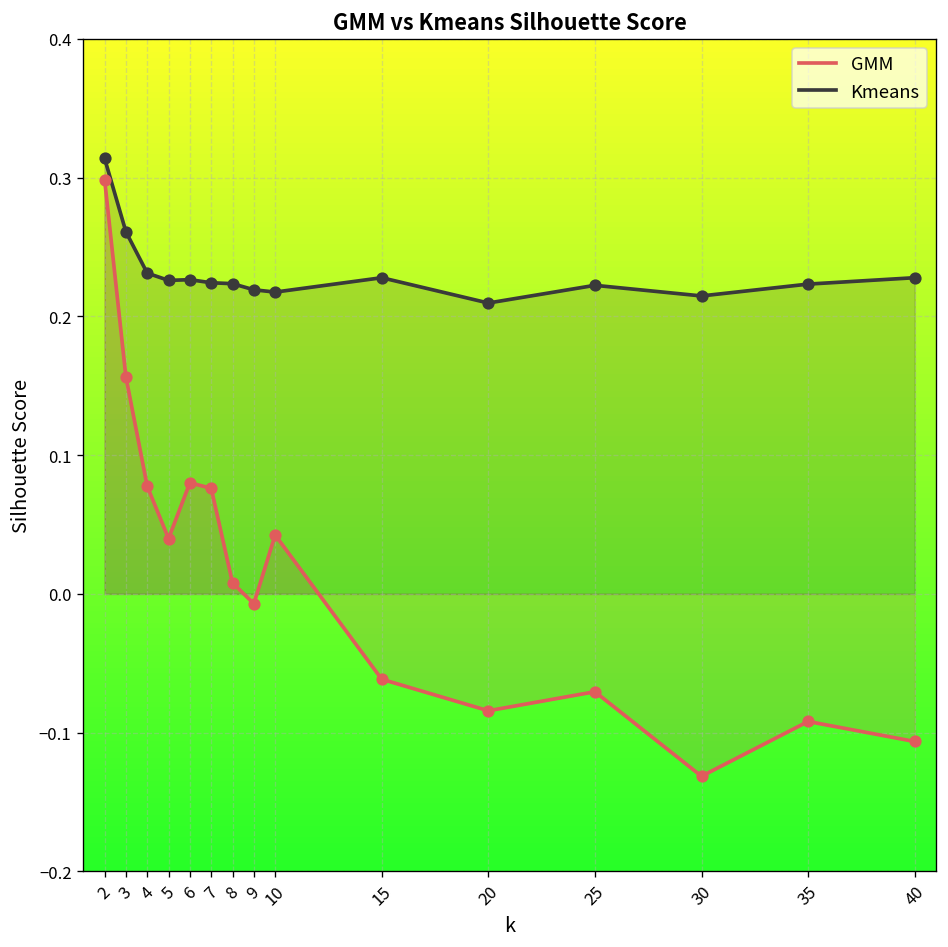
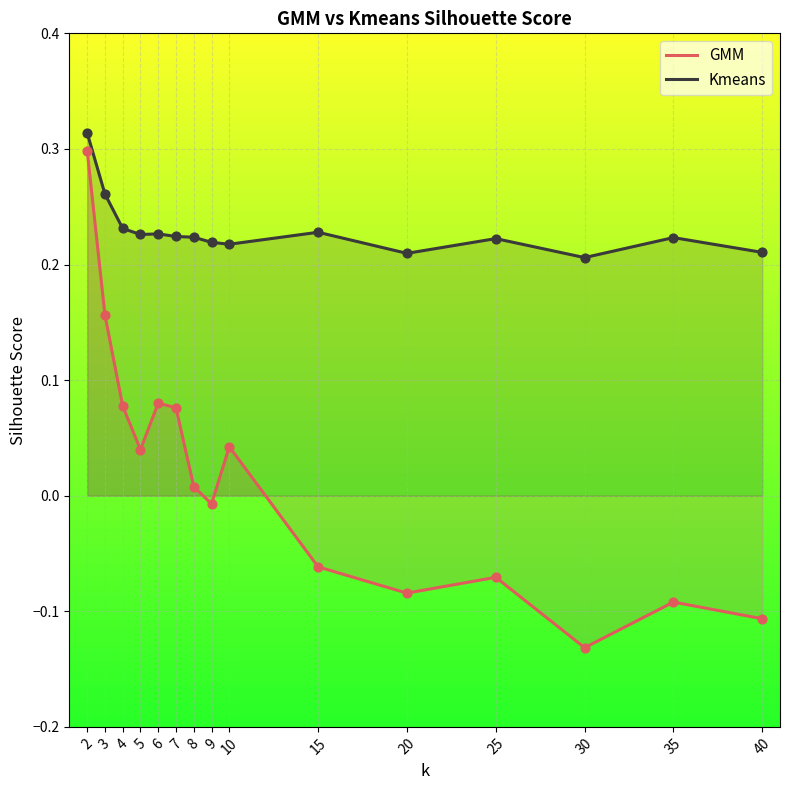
  {
    "Kmeans": {
      "2": 0.314,
      "3": 0.261,
      "4": 0.231,
      "5": 0.226,
      "6": 0.226,
      "7": 0.224,
      "8": 0.224,
      "9": 0.219,
      "10": 0.218,
      "15": 0.228,
      "20": 0.210,
      "25": 0.222,
-     "30": 0.215,
+     "30": 0.206,
      "35": 0.223,
-     "40": 0.228
+     "40": 0.210
    }
  }
